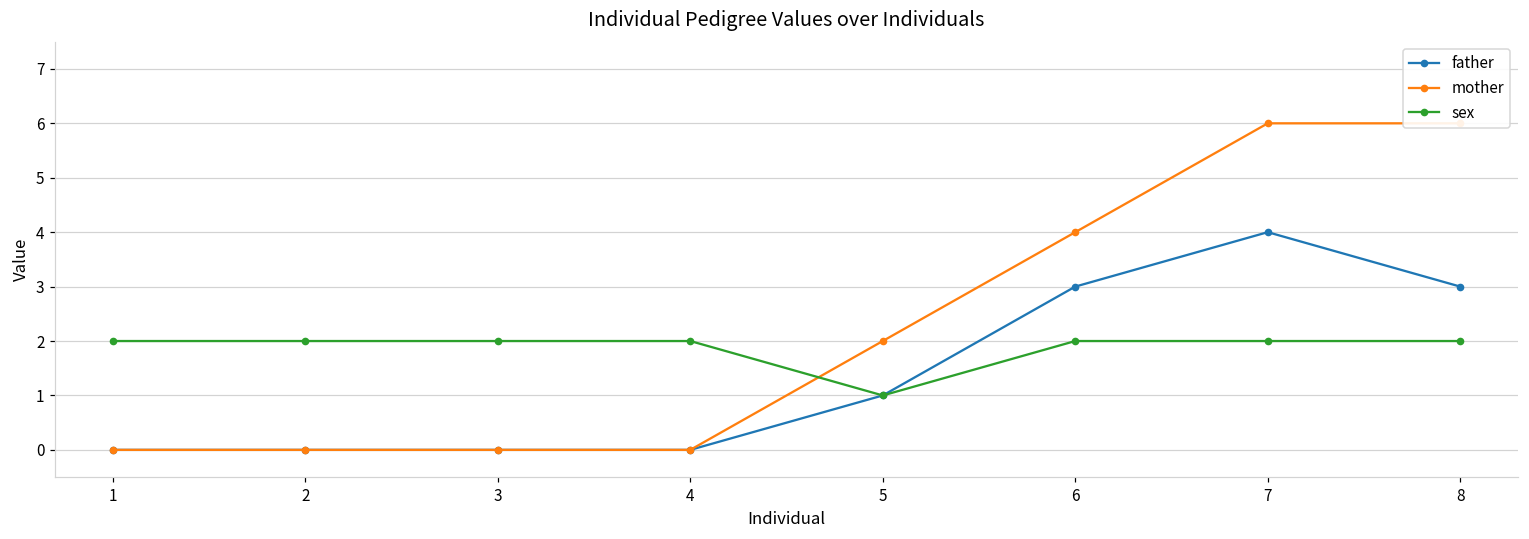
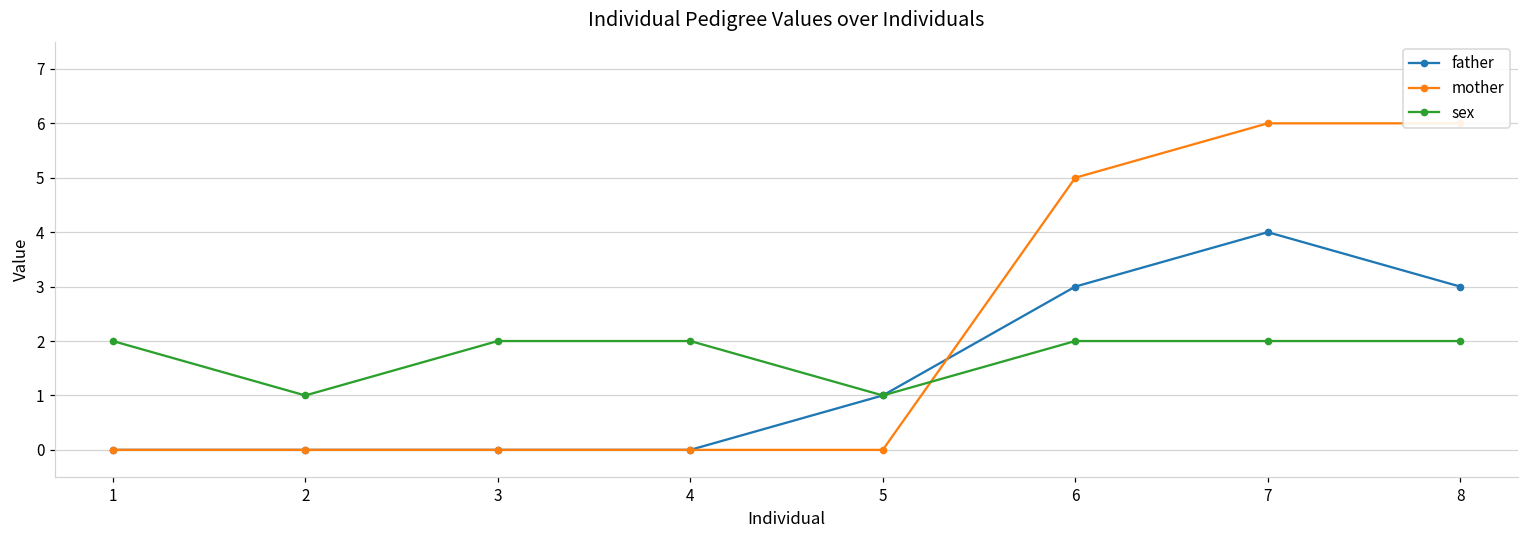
  {
    "father": {
      "6": 3,
      "7": 4,
      "8": 3
    },
    "mother": {
-     "5": 2,
-     "6": 4,
+     "5": 0,
+     "6": 5,
      "7": 6,
      "8": 6
    },
    "sex": {
      "1": 2,
-     "2": 2,
+     "2": 1,
      "3": 2,
      "4": 2,
      "6": 2,
      "7": 2,
      "8": 2
    }
  }
